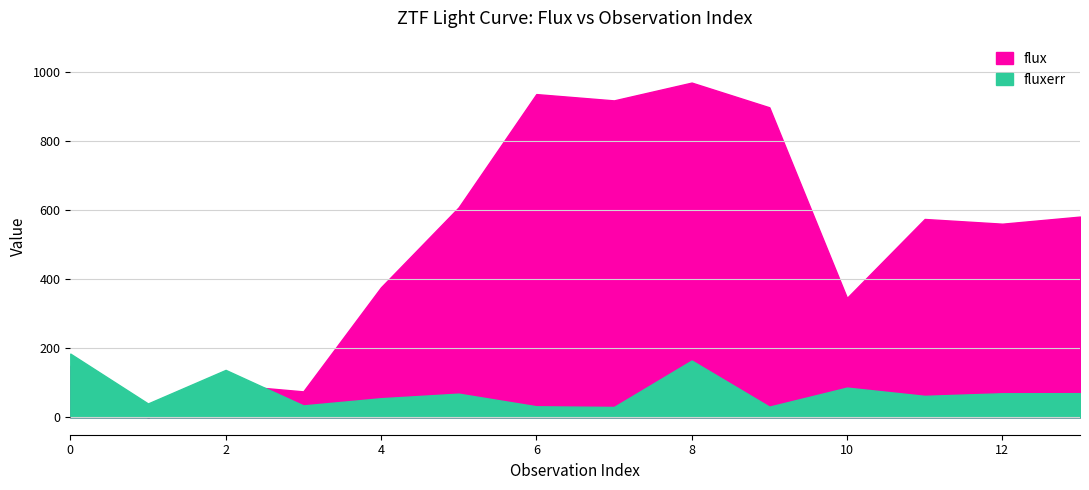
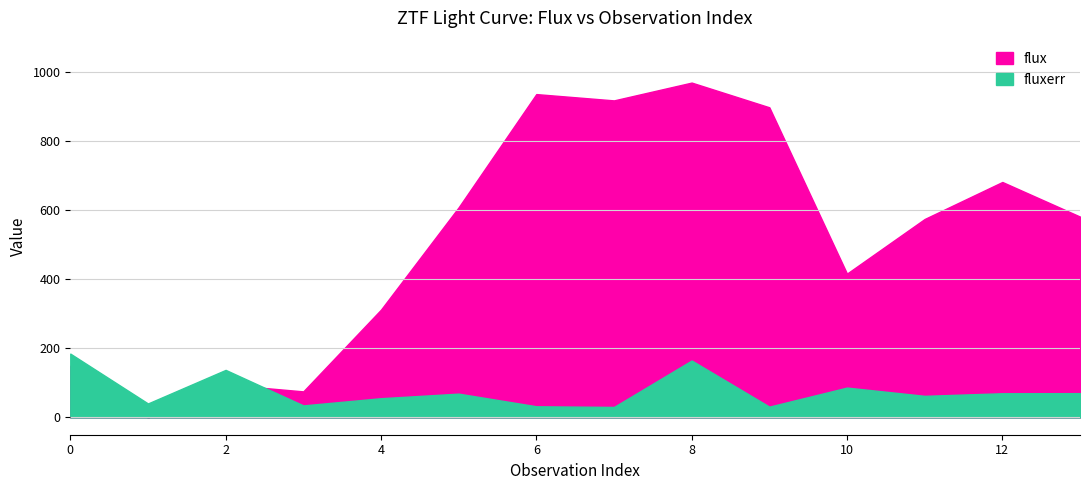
  {
    "flux": {
-     "4": 380,
+     "4": 310,
      "6": 940,
      "8": 970,
-     "10": 350,
-     "12": 560
+     "10": 420,
+     "12": 680
    },
    "fluxerr": {
      "0": 190,
      "2": 140,
      "4": 60,
      "6": 30,
      "8": 170,
      "10": 90,
      "12": 70
    }
  }
